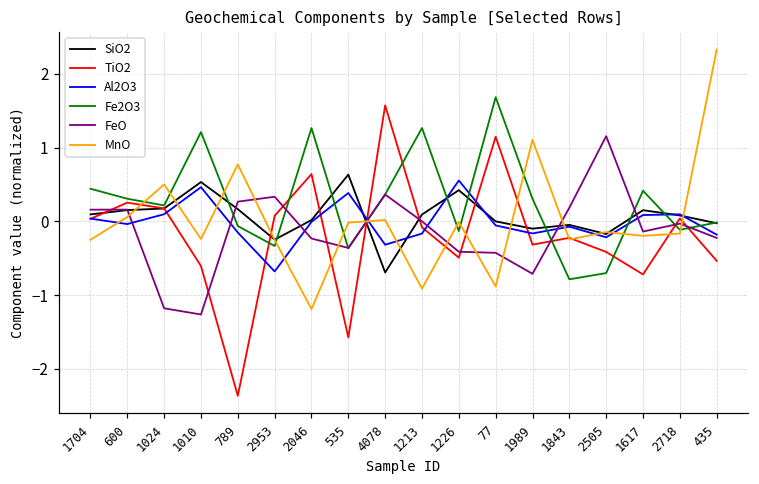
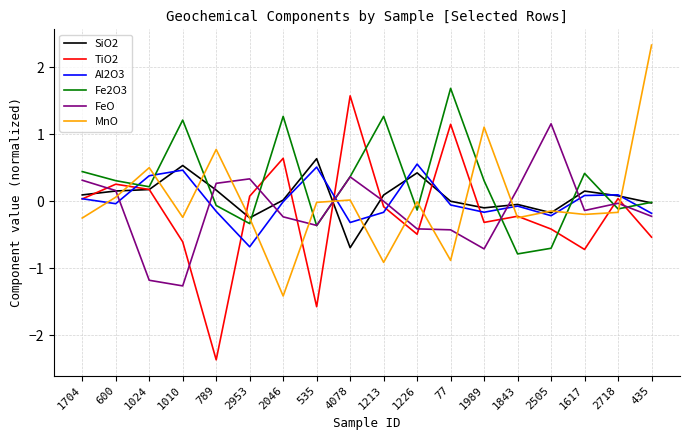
  {
    "SiO2": {
      "1704": 0.1,
      "1010": 0.5,
      "789": 0.2,
      "535": 0.6,
      "4078": -0.7,
      "1213": 0.1,
      "1226": 0.4,
      "77": 0.0,
      "1989": -0.1,
      "1617": 0.2
    },
    "TiO2": {
      "600": 0.3,
      "1010": -0.6,
      "789": -2.4,
      "2953": 0.1,
      "2046": 0.6,
      "535": -1.6,
      "4078": 1.6,
      "1213": -0.1,
      "1226": -0.5,
      "77": 1.1,
      "1989": -0.3,
      "2505": -0.4,
      "1617": -0.7,
      "2718": 0.0,
      "435": -0.5
    },
    "Al2O3": {
      "600": 0.0,
-     "1024": 0.1,
+     "1024": 0.4,
      "1010": 0.5,
      "789": -0.2,
      "2953": -0.7,
-     "535": 0.4,
+     "535": 0.5,
      "4078": -0.3,
      "1213": -0.2,
      "1226": 0.6,
      "77": -0.1,
      "1989": -0.2,
      "2505": -0.2,
      "1617": 0.1,
      "435": -0.2
    },
    "Fe2O3": {
      "1704": 0.4,
      "600": 0.3,
      "1024": 0.2,
      "1010": 1.2,
      "789": -0.1,
      "2953": -0.3,
      "2046": 1.3,
      "1213": 1.3,
      "1226": -0.1,
      "77": 1.7,
      "1989": 0.3,
      "1843": -0.8,
      "2505": -0.7,
      "1617": 0.4,
      "2718": -0.1
    },
    "FeO": {
-     "1704": 0.2,
+     "1704": 0.3,
      "1024": -1.2,
      "1010": -1.3,
      "789": 0.3,
      "2953": 0.3,
      "2046": -0.2,
      "1213": 0.0,
      "1226": -0.4,
      "77": -0.4,
      "1989": -0.7,
      "1843": 0.2,
      "2505": 1.2,
      "1617": -0.1,
      "2718": 0.0,
      "435": -0.2
    },
    "MnO": {
      "1704": -0.3,
      "600": 0.1,
      "1024": 0.5,
      "1010": -0.2,
      "789": 0.8,
-     "2046": -1.2,
+     "2046": -1.4,
      "535": 0.0,
      "4078": 0.0,
      "1213": -0.9,
      "1226": 0.0,
      "77": -0.9,
      "1989": 1.1,
      "1617": -0.2,
      "2718": -0.2,
      "435": 2.3
    }
  }
